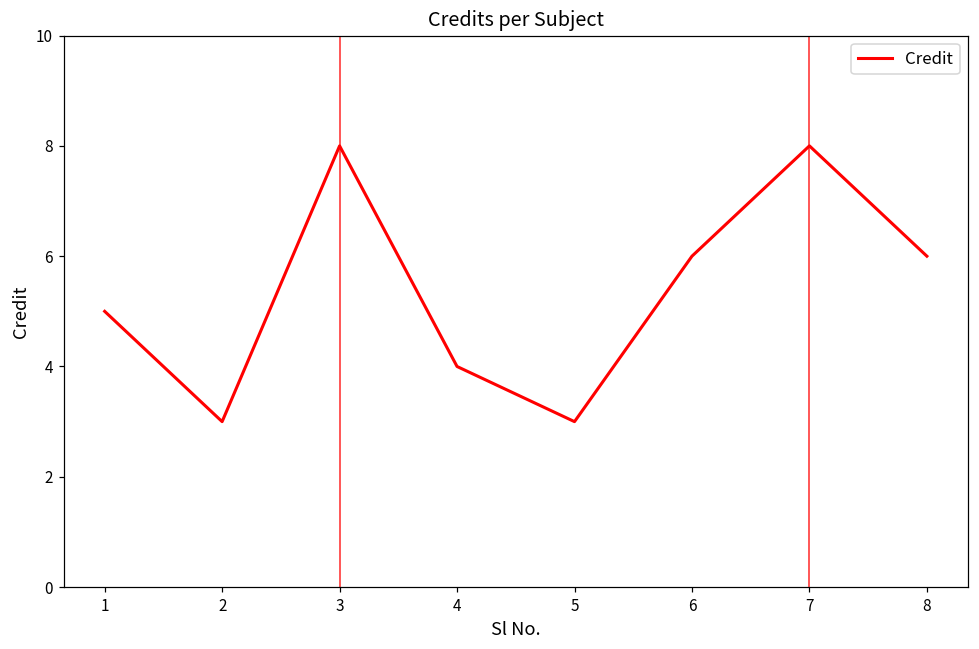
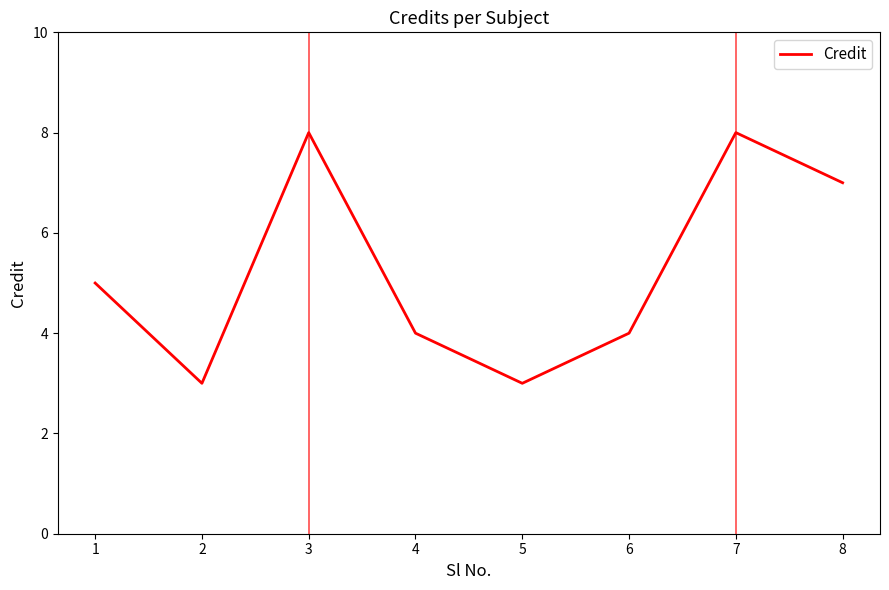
  {
    "1": 5,
    "2": 3,
    "3": 8,
    "4": 4,
    "5": 3,
-   "6": 6,
+   "6": 4,
    "7": 8,
-   "8": 6
+   "8": 7
  }
